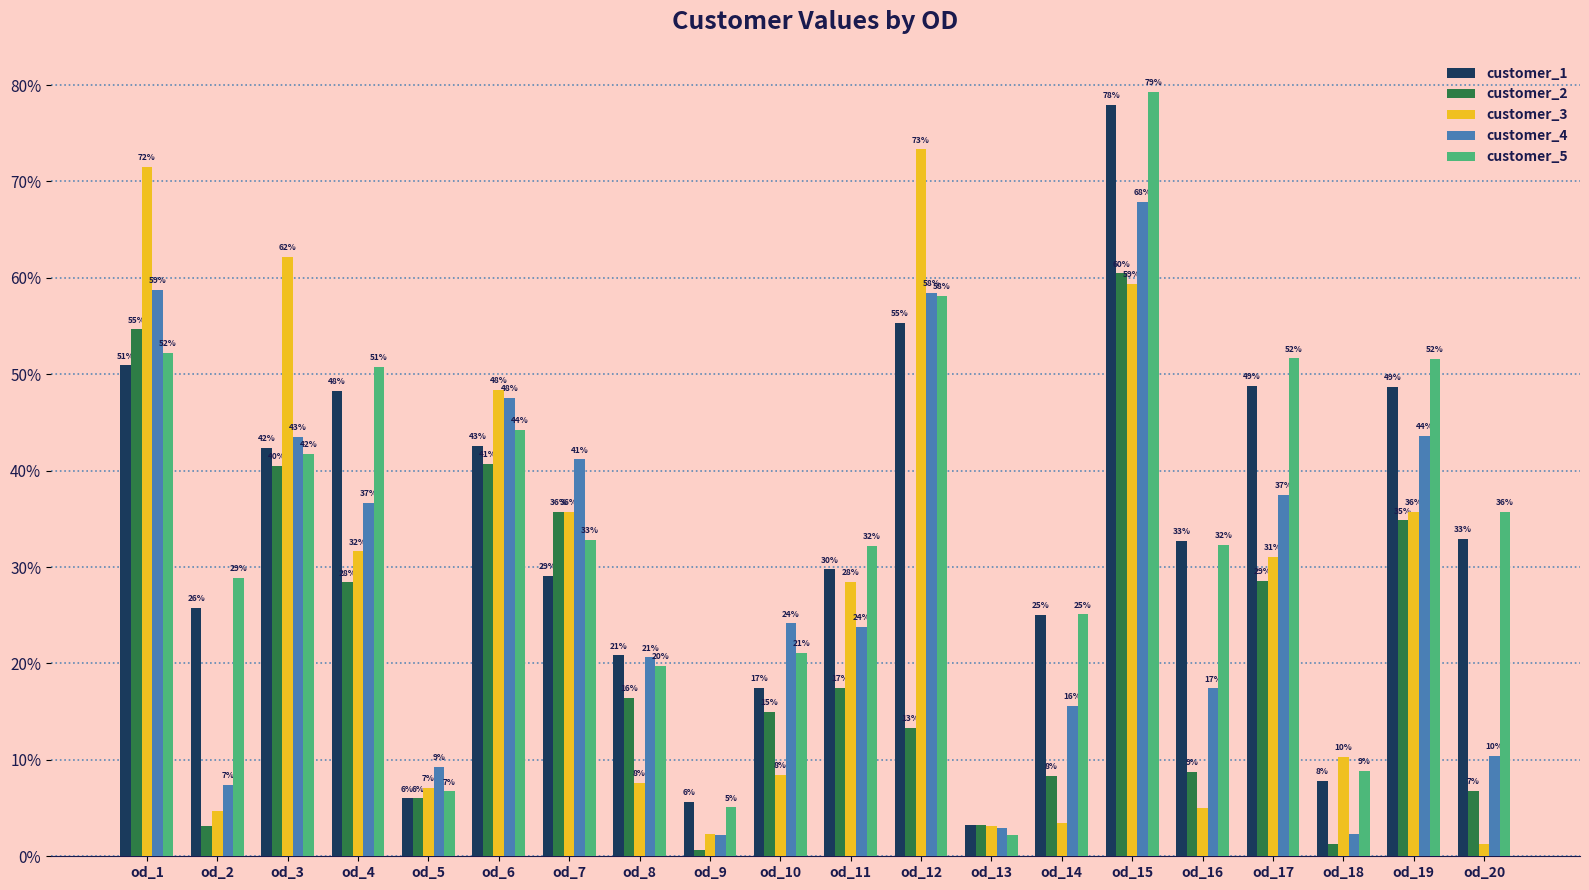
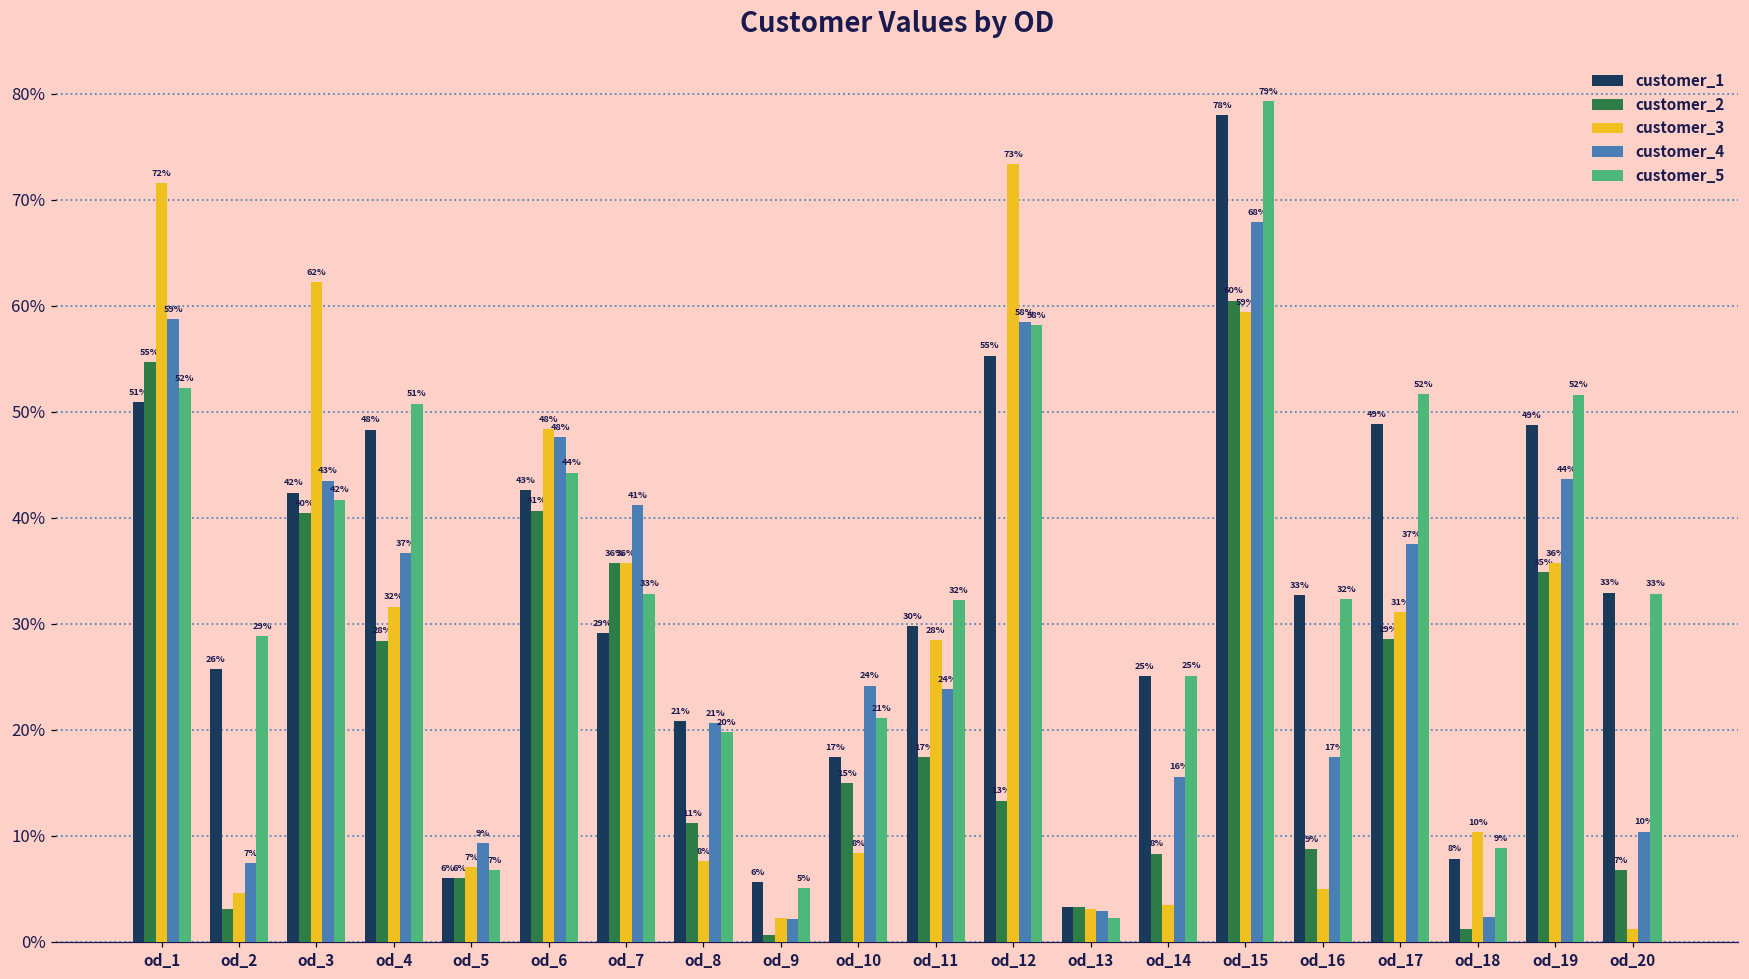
  {
    "customer_1": {
      "od_1": "51%",
      "od_2": "26%",
      "od_3": "42%",
      "od_4": "48%",
      "od_6": "43%",
      "od_7": "29%",
      "od_8": "21%",
      "od_9": "6%",
      "od_10": "17%",
      "od_11": "30%",
      "od_12": "55%",
      "od_14": "25%",
      "od_15": "78%",
      "od_16": "33%",
      "od_17": "49%",
      "od_18": "8%",
      "od_19": "49%",
      "od_20": "33%"
    },
    "customer_2": {
      "od_1": "55%",
      "od_3": "40%",
      "od_4": "28%",
      "od_6": "41%",
-     "od_8": "16%",
+     "od_8": "11%",
      "od_10": "15%",
      "od_11": "17%",
      "od_12": "13%",
      "od_14": "8%",
      "od_15": "60%",
      "od_16": "9%",
      "od_17": "29%",
      "od_19": "35%",
      "od_20": "7%"
    },
    "customer_3": {
      "od_1": "72%",
      "od_3": "62%",
      "od_4": "32%",
      "od_5": "7%",
      "od_6": "48%",
      "od_8": "8%",
      "od_10": "8%",
      "od_11": "28%",
      "od_12": "73%",
      "od_15": "59%",
      "od_17": "31%",
      "od_18": "10%",
      "od_19": "36%"
    },
    "customer_4": {
      "od_1": "59%",
      "od_2": "7%",
      "od_3": "43%",
      "od_4": "37%",
      "od_5": "9%",
      "od_7": "41%",
      "od_8": "21%",
      "od_10": "24%",
      "od_11": "24%",
      "od_14": "16%",
      "od_15": "68%",
      "od_16": "17%",
      "od_17": "37%",
      "od_19": "44%",
      "od_20": "10%"
    },
    "customer_5": {
      "od_1": "52%",
      "od_2": "29%",
      "od_3": "42%",
      "od_4": "51%",
      "od_5": "7%",
      "od_6": "44%",
      "od_7": "33%",
      "od_8": "20%",
      "od_9": "5%",
      "od_10": "21%",
      "od_11": "32%",
      "od_14": "25%",
      "od_15": "79%",
      "od_16": "32%",
      "od_17": "52%",
      "od_18": "9%",
      "od_19": "52%",
-     "od_20": "36%"
+     "od_20": "33%"
    }
  }
